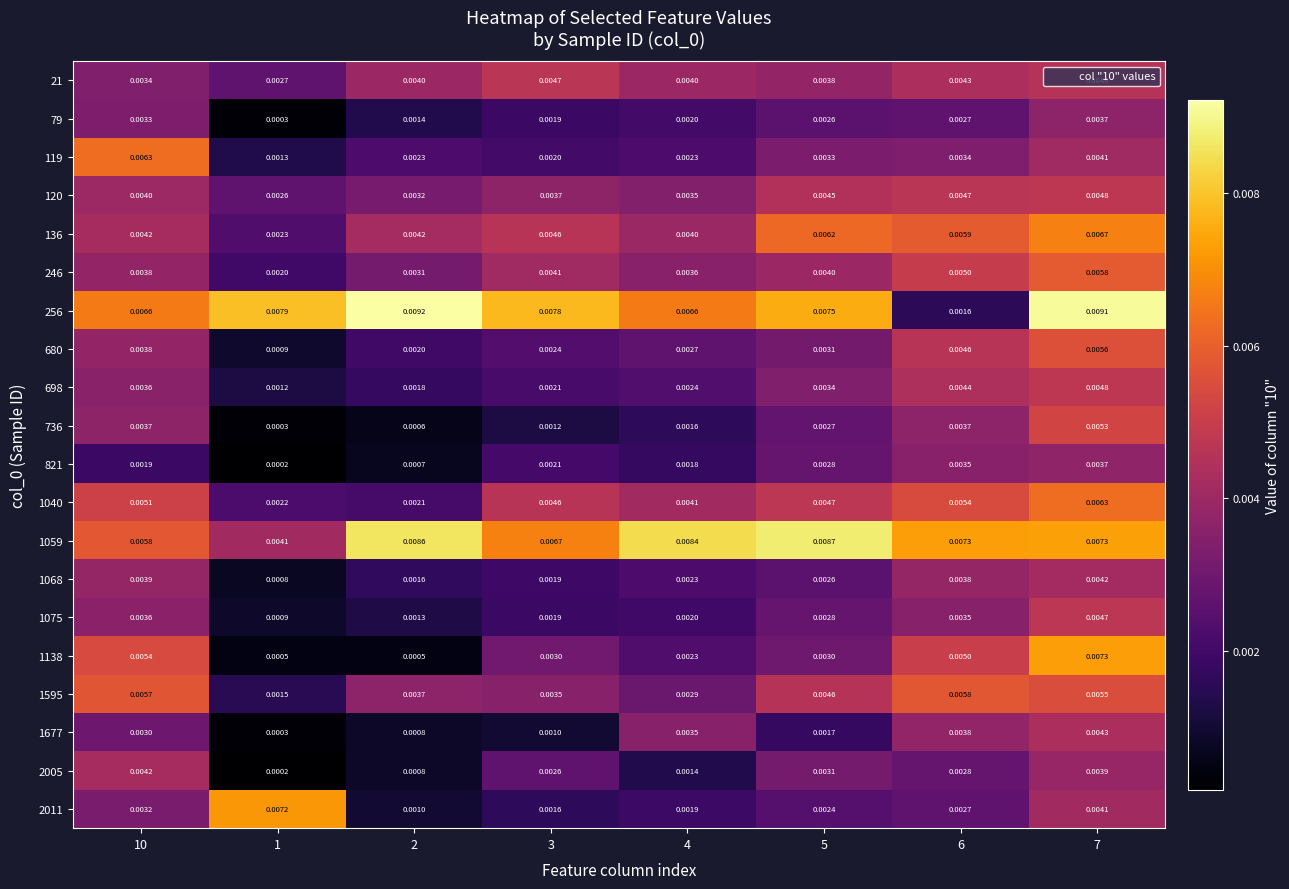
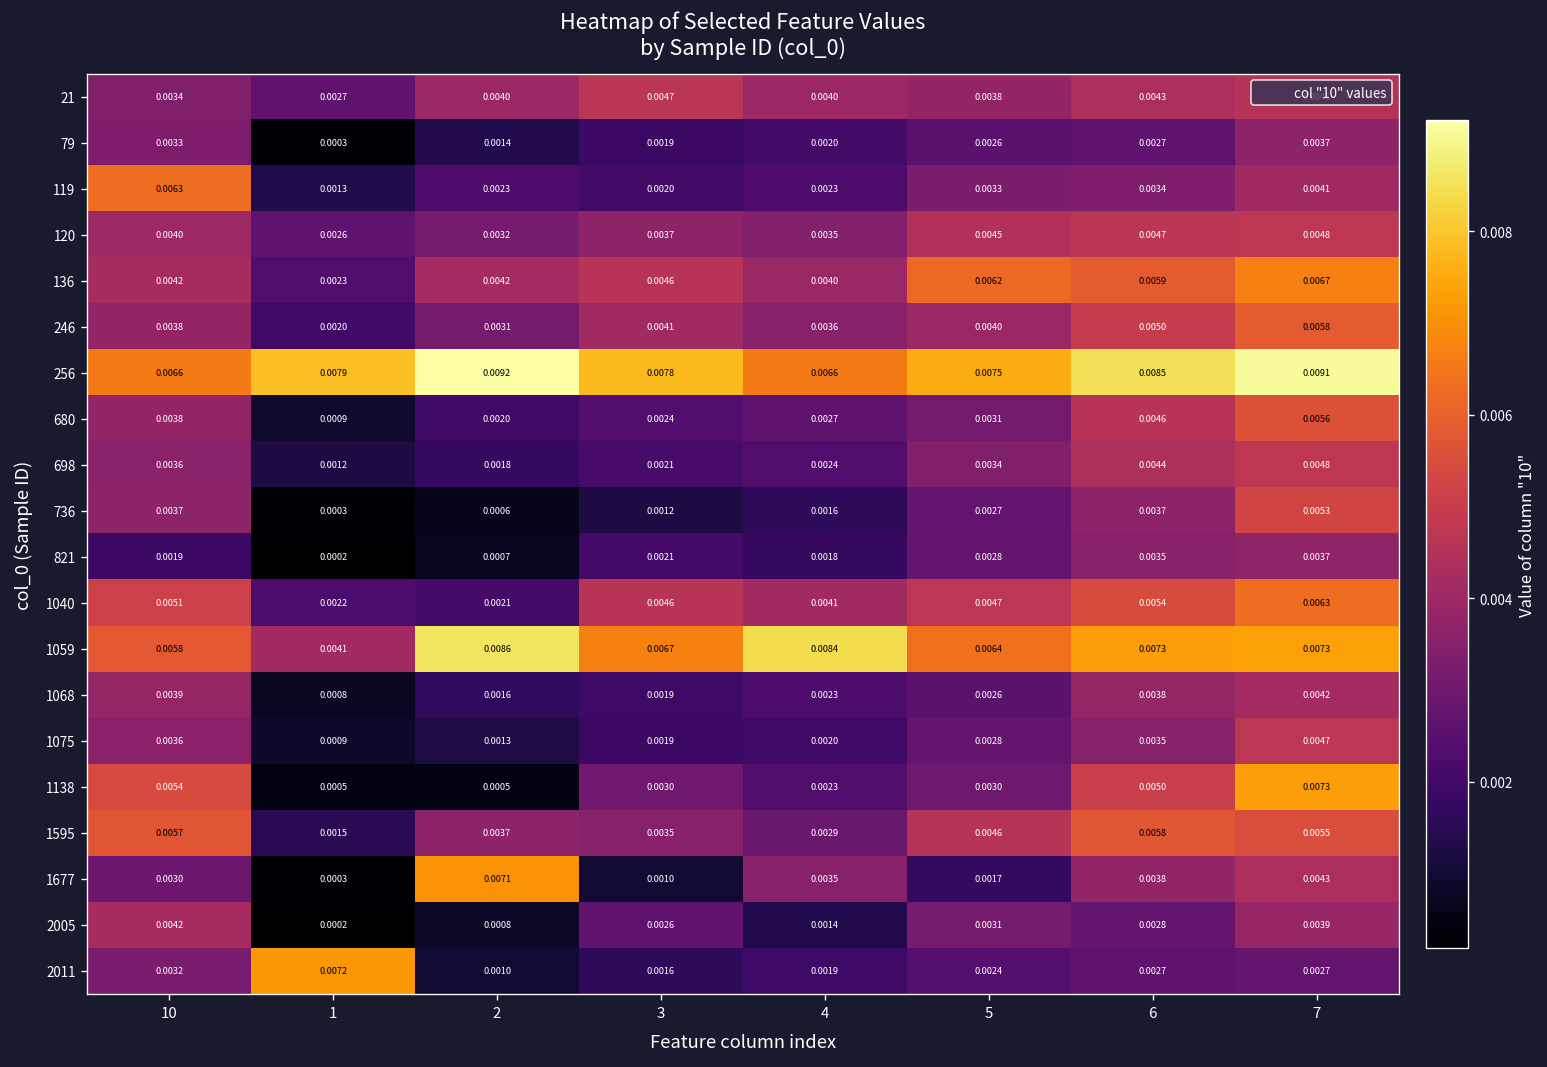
  {
    "21": {
      "10": 0.0034,
      "1": 0.0027,
      "2": 0.0040,
      "3": 0.0047,
      "4": 0.0040,
      "5": 0.0038,
      "6": 0.0043
    },
    "79": {
      "10": 0.0033,
      "1": 0.0003,
      "2": 0.0014,
      "3": 0.0019,
      "4": 0.0020,
      "5": 0.0026,
      "6": 0.0027,
      "7": 0.0037
    },
    "119": {
      "10": 0.0063,
      "1": 0.0013,
      "2": 0.0023,
      "3": 0.0020,
      "4": 0.0023,
      "5": 0.0033,
      "6": 0.0034,
      "7": 0.0041
    },
    "120": {
      "10": 0.0040,
      "1": 0.0026,
      "2": 0.0032,
      "3": 0.0037,
      "4": 0.0035,
      "5": 0.0045,
      "6": 0.0047,
      "7": 0.0048
    },
    "136": {
      "10": 0.0042,
      "1": 0.0023,
      "2": 0.0042,
      "3": 0.0046,
      "4": 0.0040,
      "5": 0.0062,
      "6": 0.0059,
      "7": 0.0067
    },
    "246": {
      "10": 0.0038,
      "1": 0.0020,
      "2": 0.0031,
      "3": 0.0041,
      "4": 0.0036,
      "5": 0.0040,
      "6": 0.0050,
      "7": 0.0058
    },
    "256": {
      "10": 0.0066,
      "1": 0.0079,
      "2": 0.0092,
      "3": 0.0078,
      "4": 0.0066,
      "5": 0.0075,
-     "6": 0.0016,
+     "6": 0.0085,
      "7": 0.0091
    },
    "680": {
      "10": 0.0038,
      "1": 0.0009,
      "2": 0.0020,
      "3": 0.0024,
      "4": 0.0027,
      "5": 0.0031,
      "6": 0.0046,
      "7": 0.0056
    },
    "698": {
      "10": 0.0036,
      "1": 0.0012,
      "2": 0.0018,
      "3": 0.0021,
      "4": 0.0024,
      "5": 0.0034,
      "6": 0.0044,
      "7": 0.0048
    },
    "736": {
      "10": 0.0037,
      "1": 0.0003,
      "2": 0.0006,
      "3": 0.0012,
      "4": 0.0016,
      "5": 0.0027,
      "6": 0.0037,
      "7": 0.0053
    },
    "821": {
      "10": 0.0019,
      "1": 0.0002,
      "2": 0.0007,
      "3": 0.0021,
      "4": 0.0018,
      "5": 0.0028,
      "6": 0.0035,
      "7": 0.0037
    },
    "1040": {
      "10": 0.0051,
      "1": 0.0022,
      "2": 0.0021,
      "3": 0.0046,
      "4": 0.0041,
      "5": 0.0047,
      "6": 0.0054,
      "7": 0.0063
    },
    "1059": {
      "10": 0.0058,
      "1": 0.0041,
      "2": 0.0086,
      "3": 0.0067,
      "4": 0.0084,
-     "5": 0.0087,
+     "5": 0.0064,
      "6": 0.0073,
      "7": 0.0073
    },
    "1068": {
      "10": 0.0039,
      "1": 0.0008,
      "2": 0.0016,
      "3": 0.0019,
      "4": 0.0023,
      "5": 0.0026,
      "6": 0.0038,
      "7": 0.0042
    },
    "1075": {
      "10": 0.0036,
      "1": 0.0009,
      "2": 0.0013,
      "3": 0.0019,
      "4": 0.0020,
      "5": 0.0028,
      "6": 0.0035,
      "7": 0.0047
    },
    "1138": {
      "10": 0.0054,
      "1": 0.0005,
      "2": 0.0005,
      "3": 0.0030,
      "4": 0.0023,
      "5": 0.0030,
      "6": 0.0050,
      "7": 0.0073
    },
    "1595": {
      "10": 0.0057,
      "1": 0.0015,
      "2": 0.0037,
      "3": 0.0035,
      "4": 0.0029,
      "5": 0.0046,
      "6": 0.0058,
      "7": 0.0055
    },
    "1677": {
      "10": 0.0030,
      "1": 0.0003,
-     "2": 0.0008,
+     "2": 0.0071,
      "3": 0.0010,
      "4": 0.0035,
      "5": 0.0017,
      "6": 0.0038,
      "7": 0.0043
    },
    "2005": {
      "10": 0.0042,
      "1": 0.0002,
      "2": 0.0008,
      "3": 0.0026,
      "4": 0.0014,
      "5": 0.0031,
      "6": 0.0028,
      "7": 0.0039
    },
    "2011": {
      "10": 0.0032,
      "1": 0.0072,
      "2": 0.0010,
      "3": 0.0016,
      "4": 0.0019,
      "5": 0.0024,
      "6": 0.0027,
-     "7": 0.0041
+     "7": 0.0027
    }
  }
